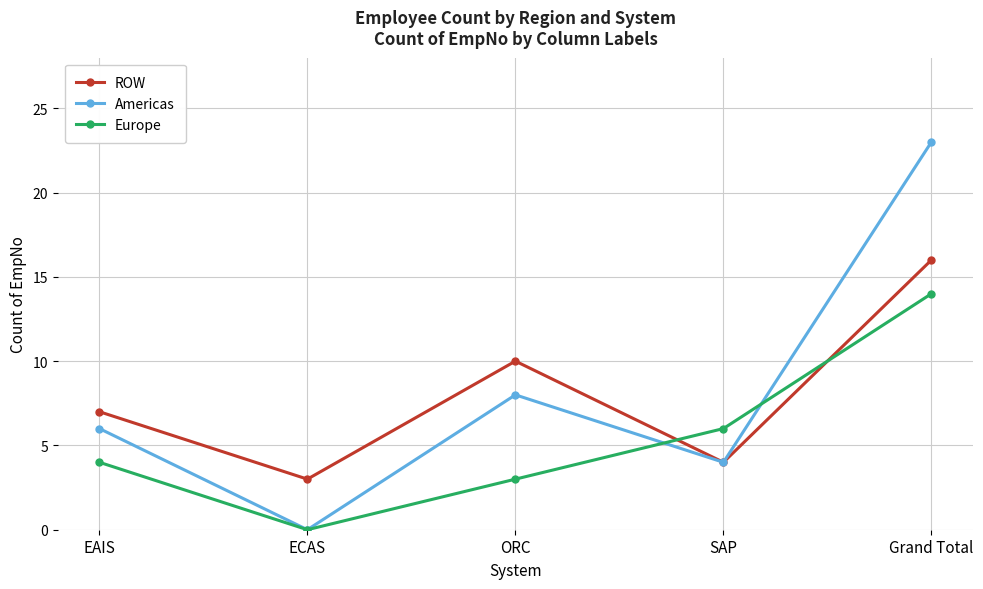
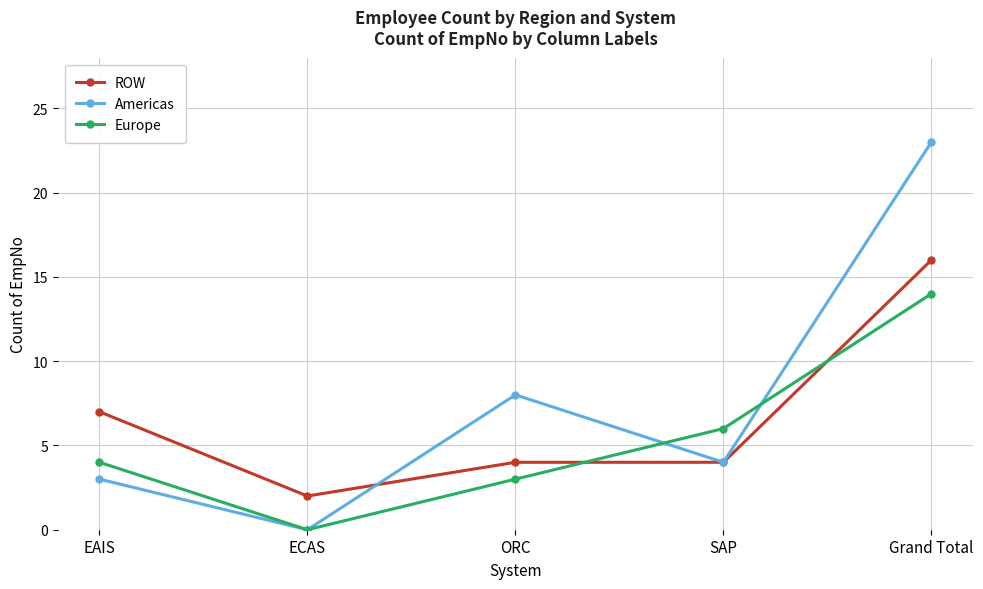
  {
    "ROW": {
      "EAIS": 7,
-     "ECAS": 3,
-     "ORC": 10,
+     "ECAS": 2,
+     "ORC": 4,
      "Grand Total": 16
    },
    "Americas": {
-     "EAIS": 6,
+     "EAIS": 3,
      "ORC": 8,
      "Grand Total": 23
    },
    "Europe": {
      "EAIS": 4,
      "ORC": 3,
      "SAP": 6,
      "Grand Total": 14
    }
  }
